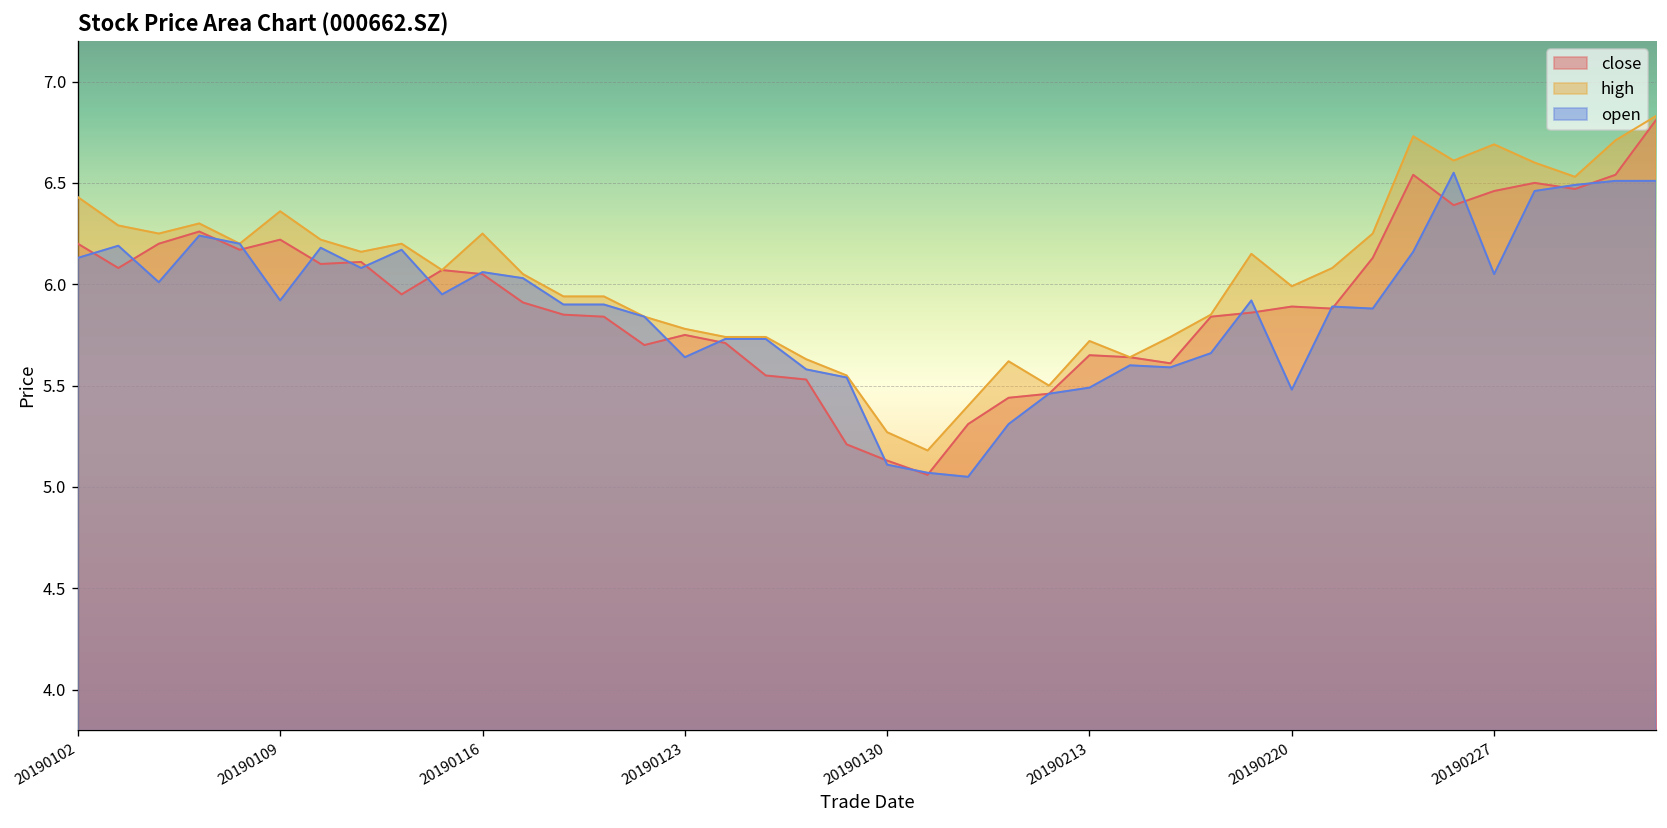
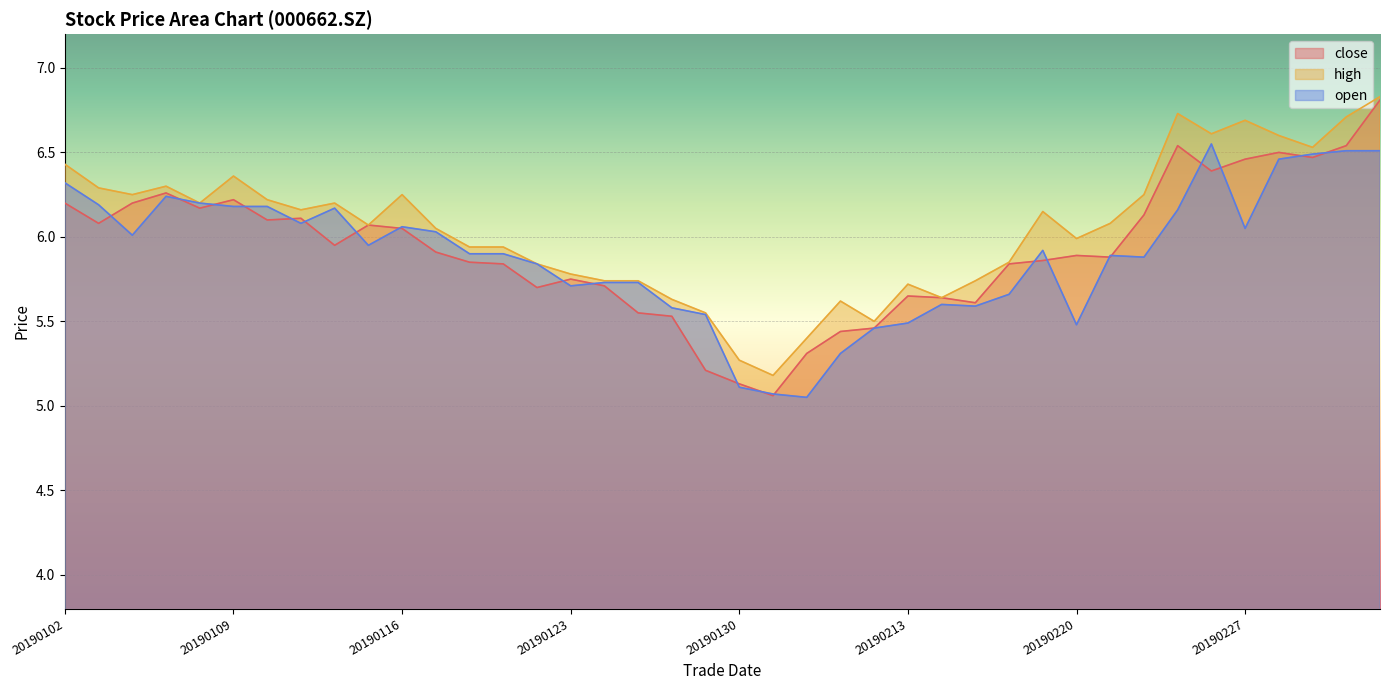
  {
    "open": {
-     "20190102": 6.13,
-     "20190109": 5.92,
-     "20190123": 5.64,
+     "20190102": 6.32,
+     "20190109": 6.18,
+     "20190123": 5.71,
      "20190130": 5.11,
      "20190213": 5.49,
      "20190220": 5.48,
      "20190227": 6.05
    }
  }
